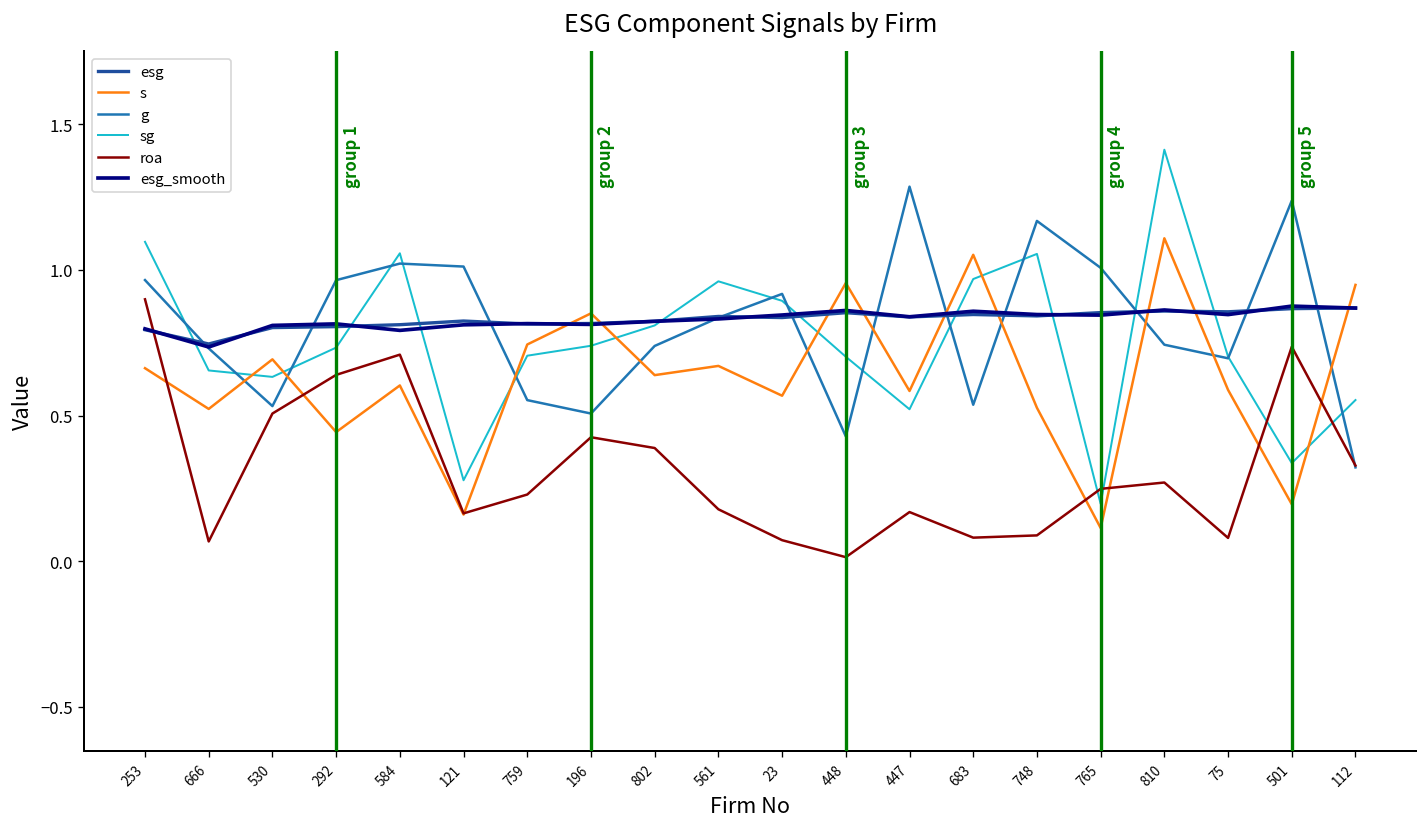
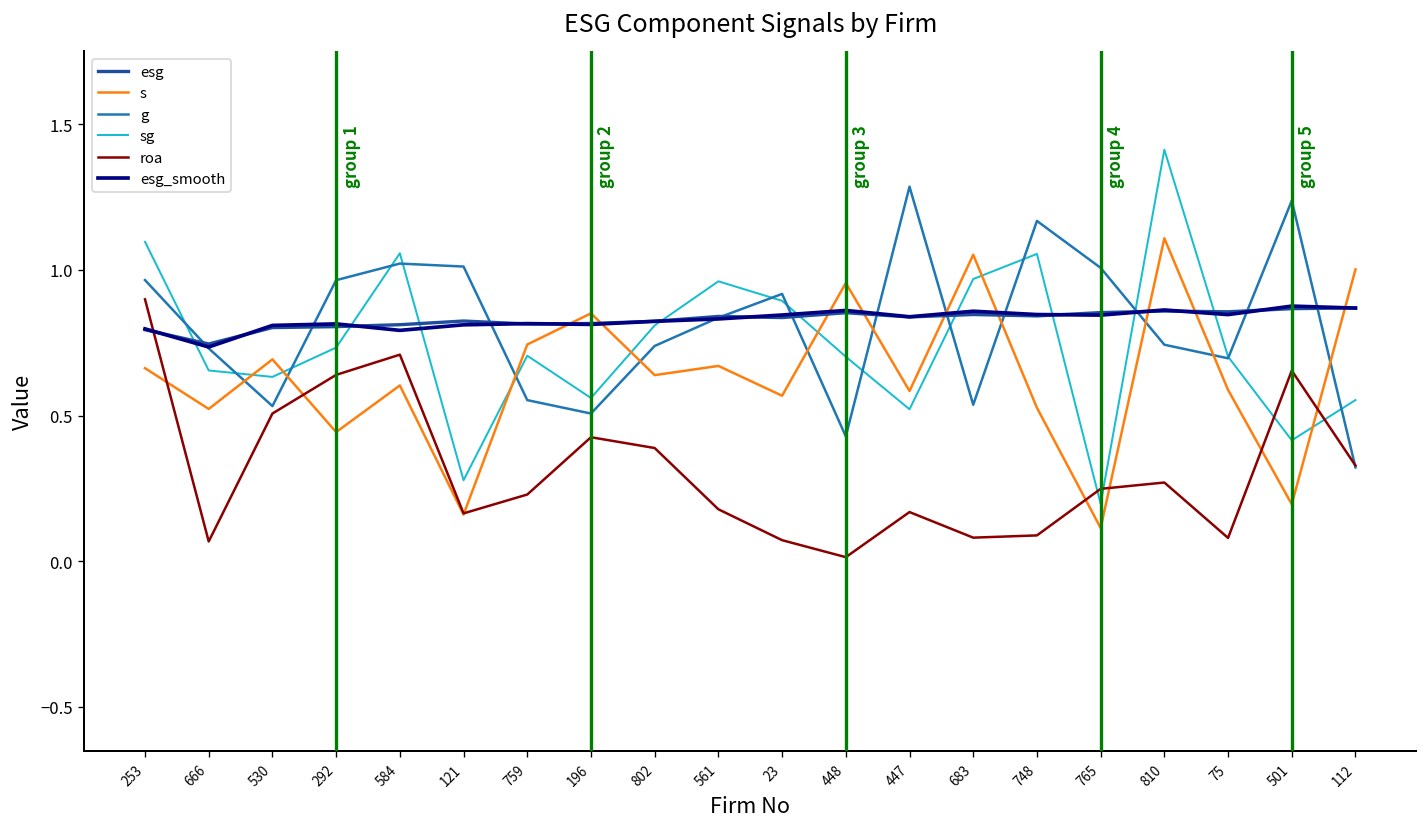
  {
    "s": {
      "253": 0.66,
      "666": 0.52,
      "530": 0.69,
      "292": 0.44,
      "584": 0.60,
      "759": 0.74,
      "196": 0.85,
      "802": 0.64,
      "561": 0.67,
      "23": 0.57,
      "448": 0.96,
      "447": 0.58,
      "683": 1.05,
      "748": 0.53,
      "765": 0.11,
      "810": 1.11,
      "75": 0.59,
      "501": 0.20,
-     "112": 0.95
+     "112": 1.00
    },
    "sg": {
      "253": 1.10,
      "666": 0.65,
      "530": 0.63,
      "292": 0.73,
      "584": 1.06,
      "121": 0.28,
      "759": 0.71,
-     "196": 0.74,
+     "196": 0.56,
      "802": 0.81,
      "561": 0.96,
      "23": 0.89,
      "448": 0.70,
      "447": 0.52,
      "683": 0.97,
      "748": 1.05,
      "765": 0.20,
      "810": 1.41,
-     "501": 0.34,
+     "501": 0.42,
      "112": 0.55
    },
    "roa": {
      "253": 0.90,
      "666": 0.07,
      "530": 0.51,
      "292": 0.64,
      "584": 0.71,
      "759": 0.23,
      "196": 0.43,
      "802": 0.39,
      "561": 0.18,
      "23": 0.07,
      "448": 0.01,
      "447": 0.17,
      "683": 0.08,
      "748": 0.09,
      "765": 0.25,
      "810": 0.27,
      "75": 0.08,
-     "501": 0.74
+     "501": 0.65
    },
    "esg_smooth": {
      "584": 0.79,
      "121": 0.81,
      "683": 0.86
    }
  }
